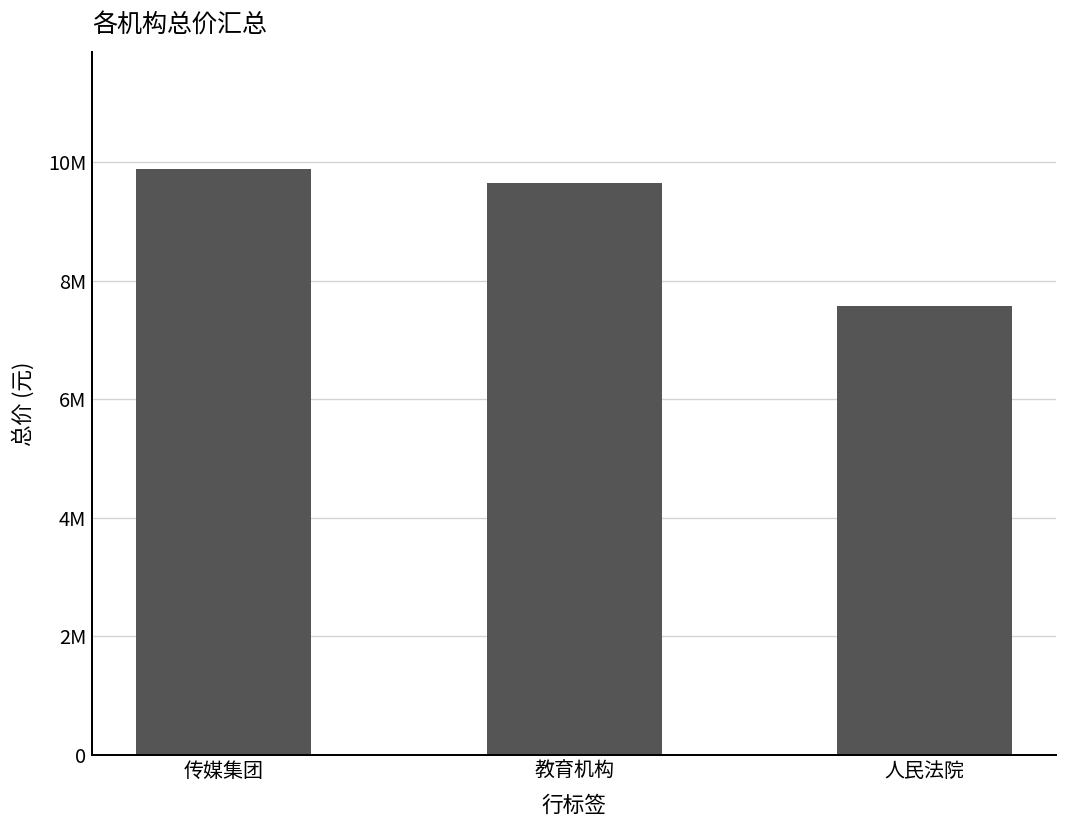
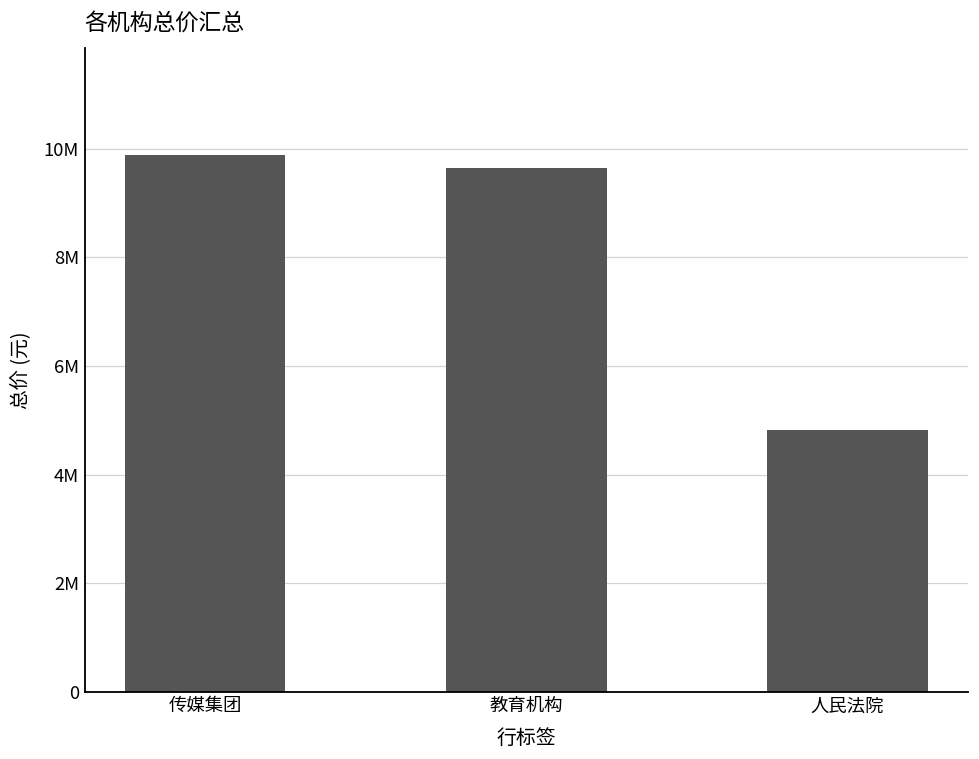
  {
    "传媒集团": 9900000,
    "教育机构": 9600000,
-   "人民法院": 7600000
+   "人民法院": 4800000
  }
